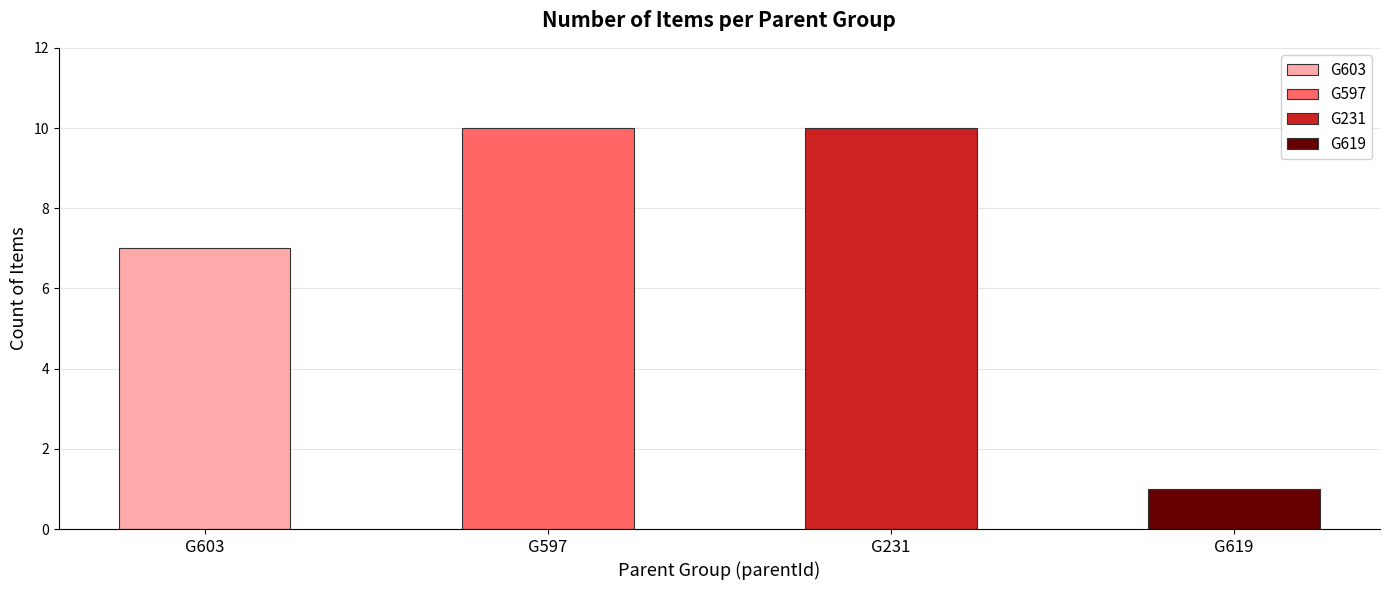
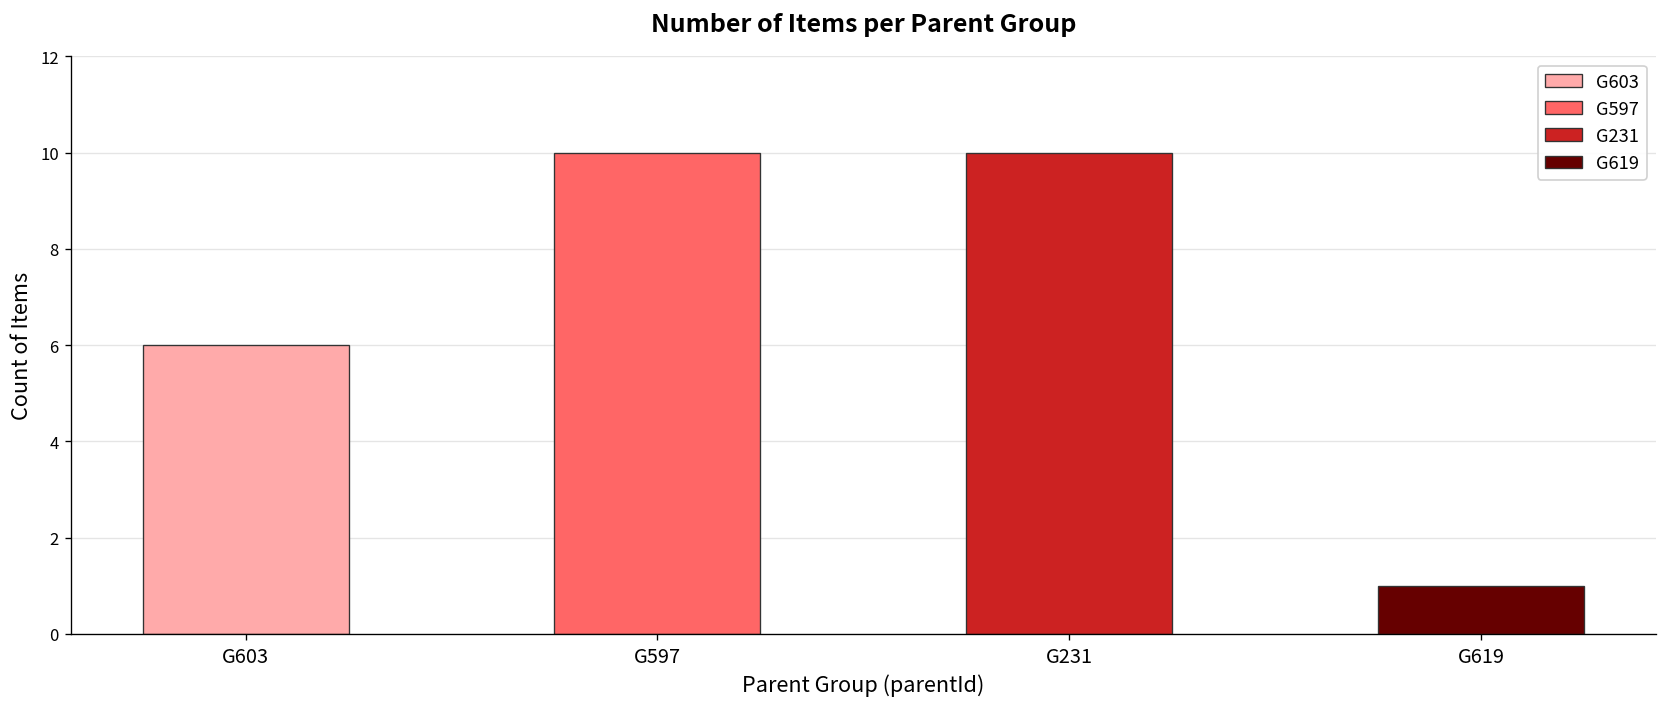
  {
-   "G603": 7,
+   "G603": 6,
    "G597": 10,
    "G231": 10,
    "G619": 1
  }
